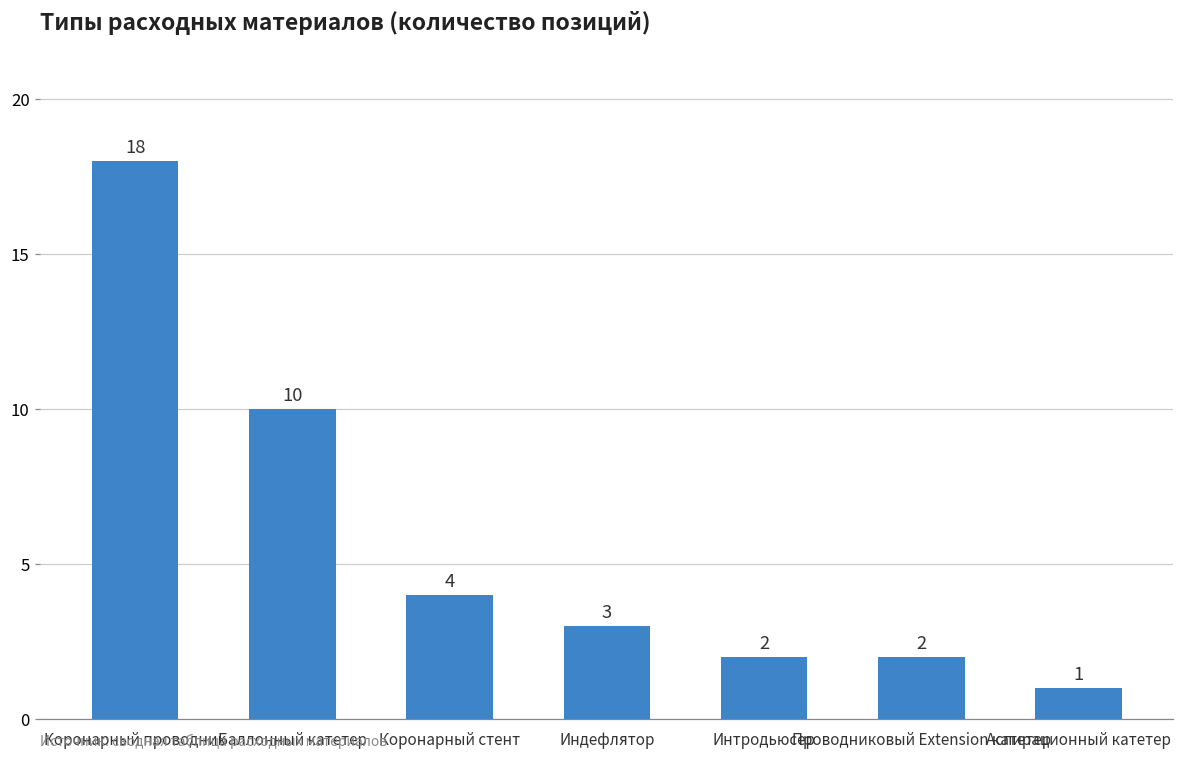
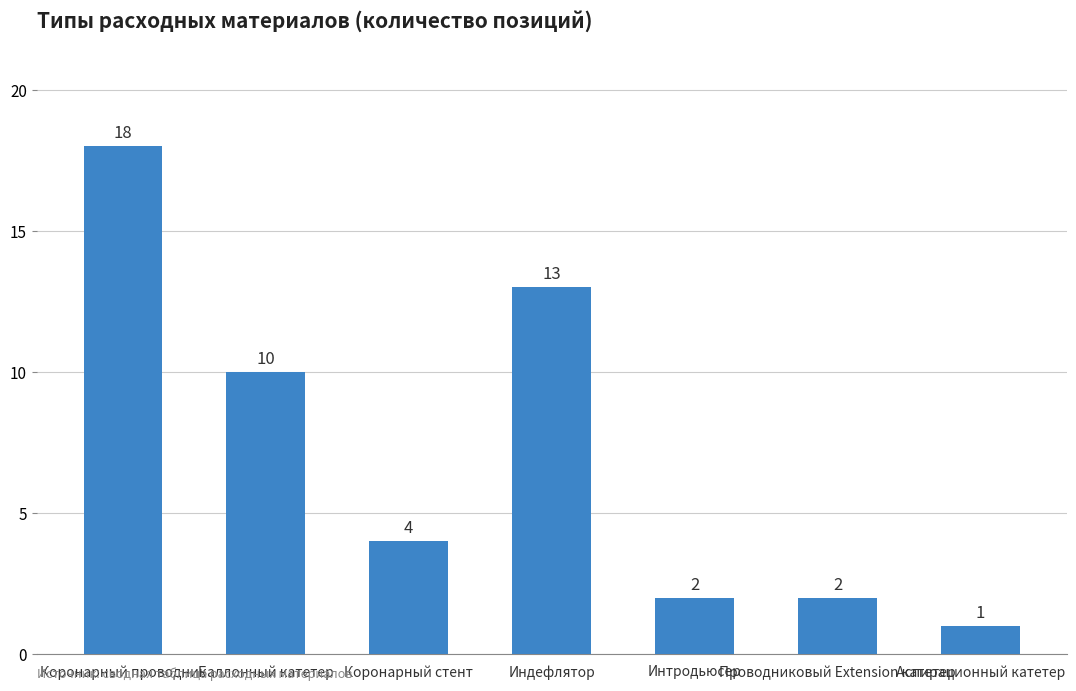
  {
    "Коронарный проводник": 18,
    "Баллонный катетер": 10,
    "Коронарный стент": 4,
-   "Индефлятор": 3
+   "Индефлятор": 13
  }
